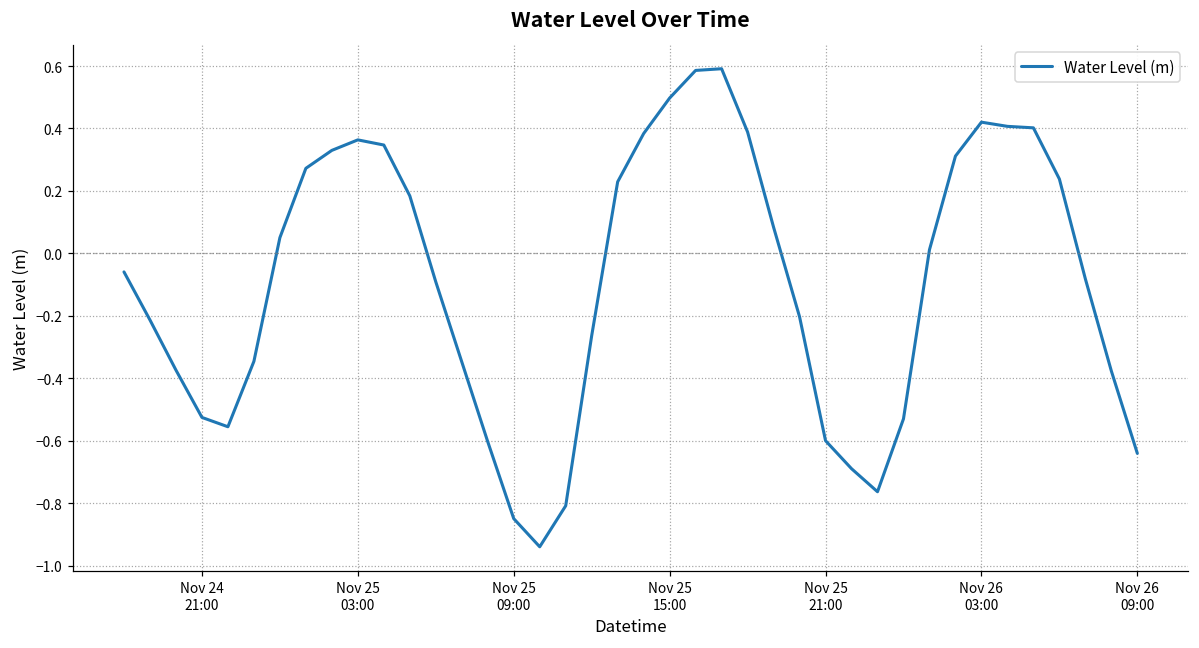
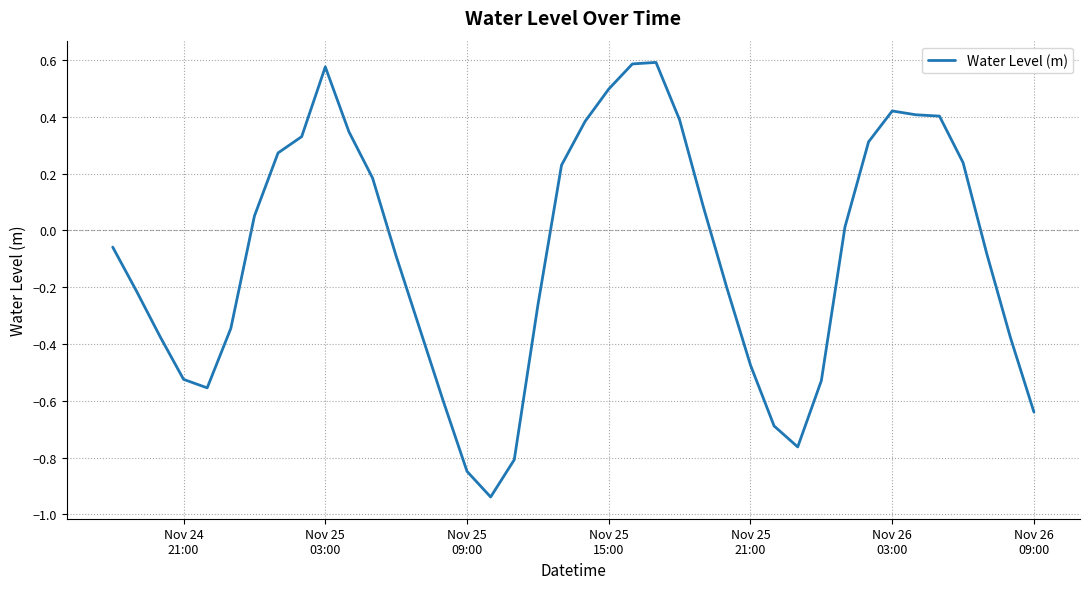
  {
    "Nov 24 21:00": -0.52,
-   "Nov 25 03:00": 0.36,
+   "Nov 25 03:00": 0.58,
    "Nov 25 09:00": -0.85,
    "Nov 25 15:00": 0.50,
-   "Nov 25 21:00": -0.60,
+   "Nov 25 21:00": -0.47,
    "Nov 26 03:00": 0.42,
    "Nov 26 09:00": -0.64
  }
